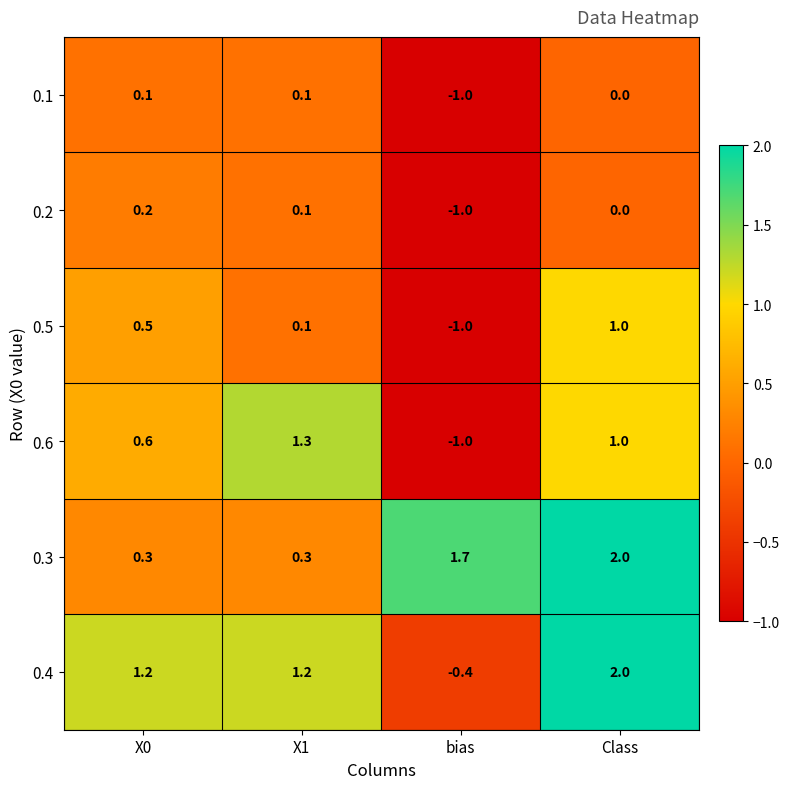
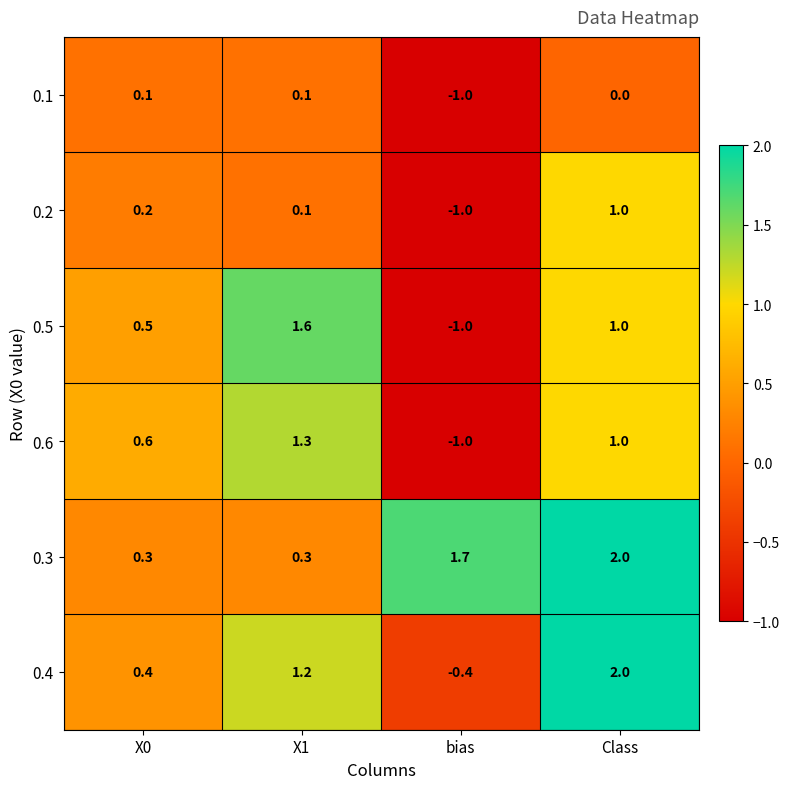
  {
    "0.1": {
      "X0": 0.1,
      "X1": 0.1,
      "bias": -1.0,
      "Class": 0.0
    },
    "0.2": {
      "X0": 0.2,
      "X1": 0.1,
      "bias": -1.0,
-     "Class": 0.0
+     "Class": 1.0
    },
    "0.5": {
      "X0": 0.5,
-     "X1": 0.1,
+     "X1": 1.6,
      "bias": -1.0,
      "Class": 1.0
    },
    "0.6": {
      "X0": 0.6,
      "X1": 1.3,
      "bias": -1.0,
      "Class": 1.0
    },
    "0.3": {
      "X0": 0.3,
      "X1": 0.3,
      "bias": 1.7,
      "Class": 2.0
    },
    "0.4": {
-     "X0": 1.2,
+     "X0": 0.4,
      "X1": 1.2,
      "bias": -0.4,
      "Class": 2.0
    }
  }
